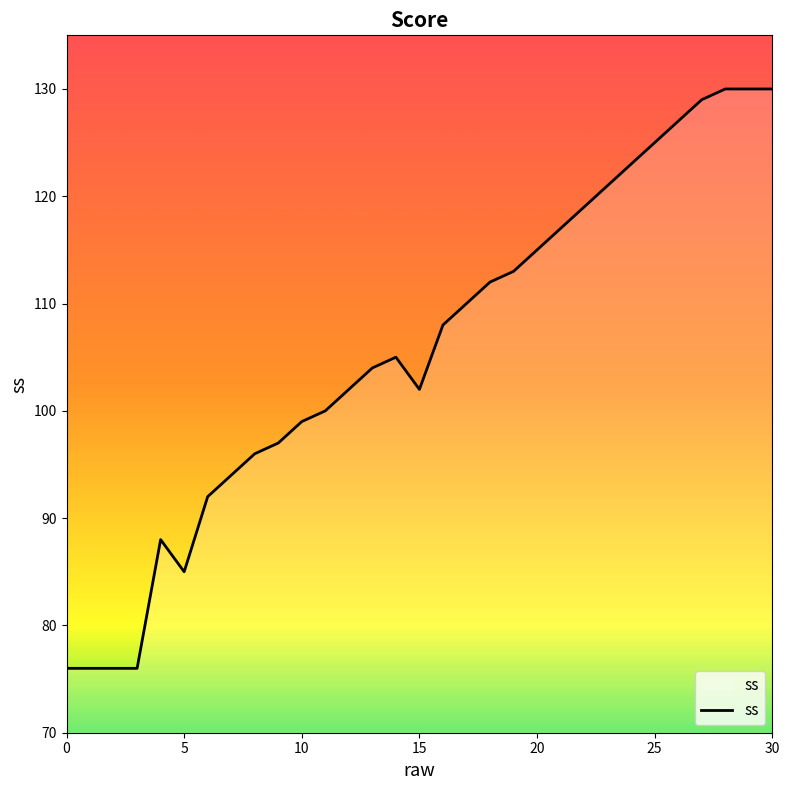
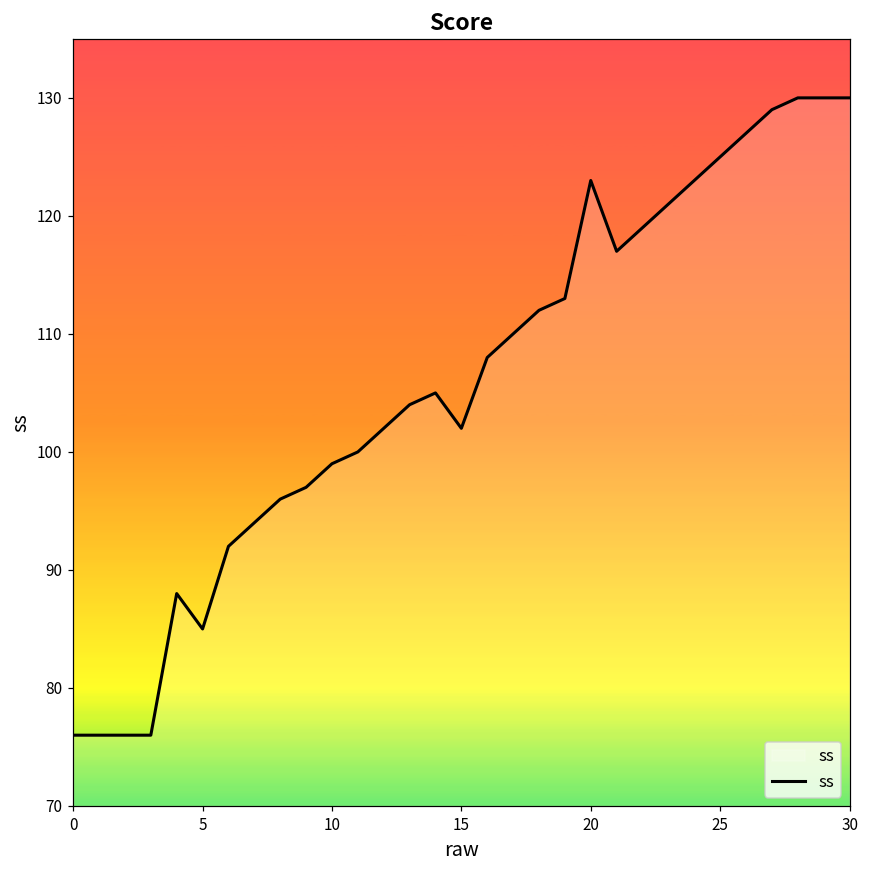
  {
    "0": 76,
    "5": 85,
    "10": 99,
    "15": 102,
-   "20": 115,
+   "20": 123,
    "25": 125,
    "30": 130
  }
